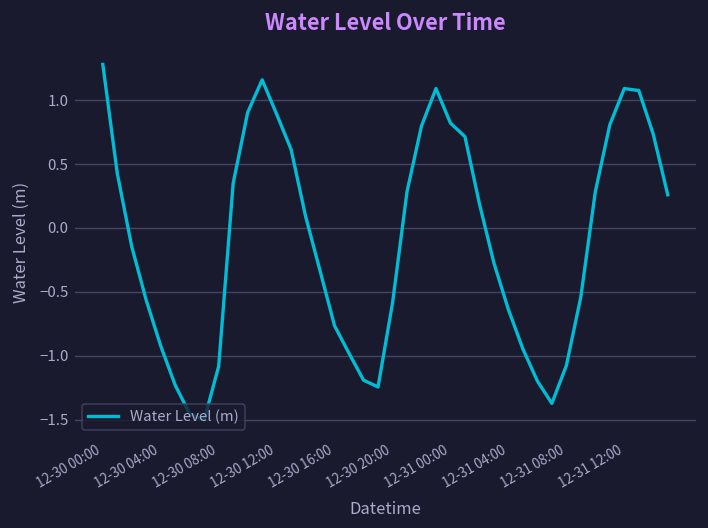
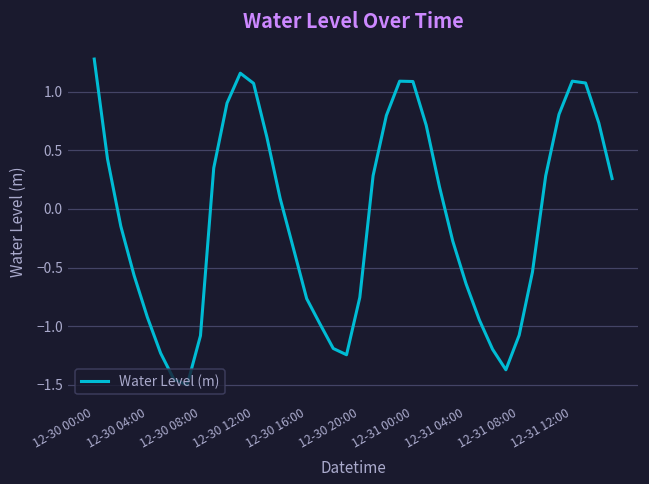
  {
    "12-30 00:00": 1.28,
    "12-30 04:00": -0.92,
    "12-30 08:00": -1.08,
-   "12-30 12:00": 0.89,
+   "12-30 12:00": 1.07,
    "12-30 16:00": -0.77,
-   "12-30 20:00": -0.59,
-   "12-31 00:00": 0.82,
+   "12-30 20:00": -0.75,
+   "12-31 00:00": 1.09,
    "12-31 04:00": -0.64,
    "12-31 08:00": -1.08,
    "12-31 12:00": 1.09
  }
